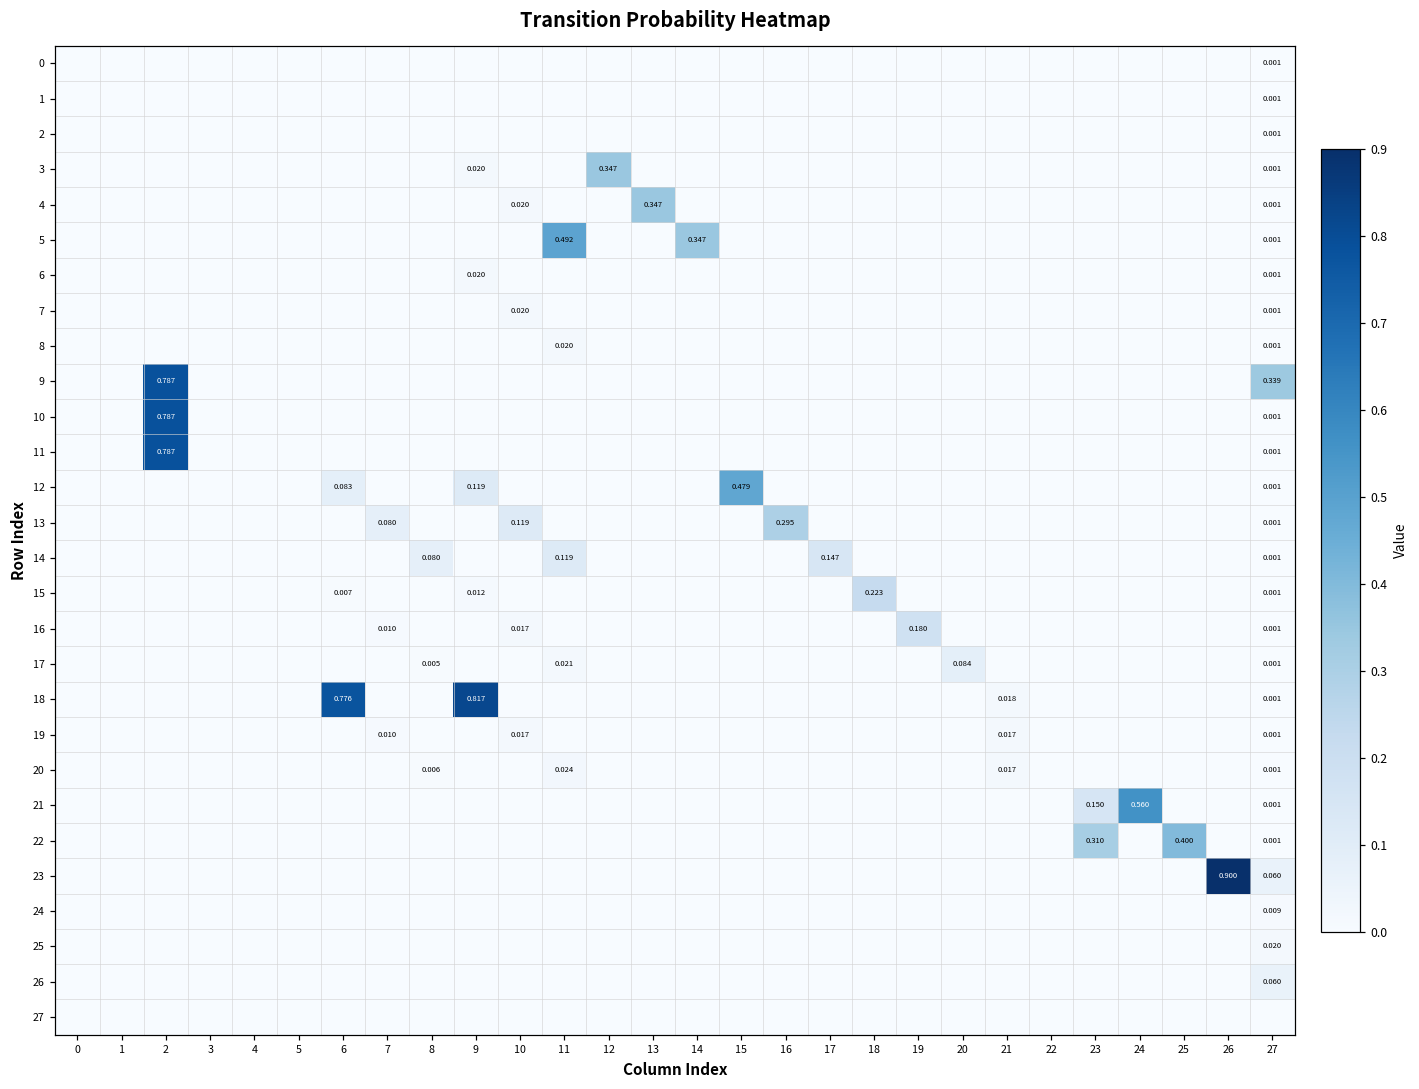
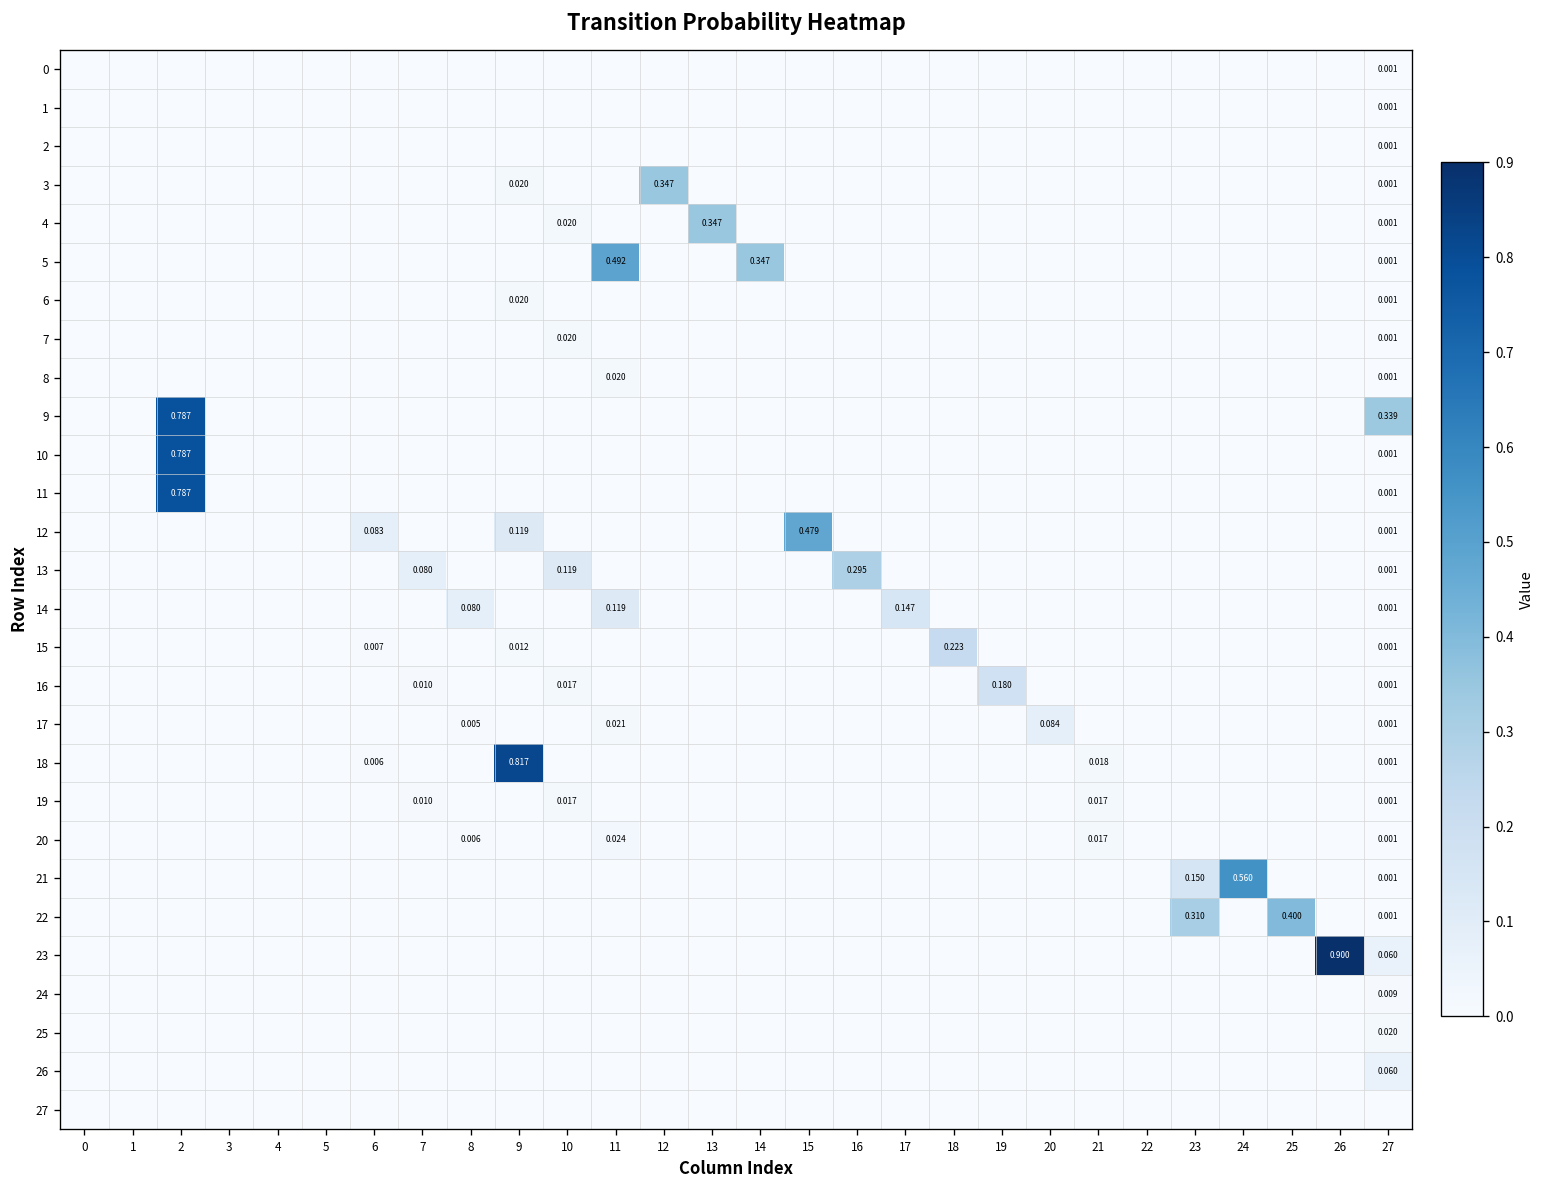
  {
    "0": {
      "27": 0.001
    },
    "1": {
      "27": 0.001
    },
    "2": {
      "27": 0.001
    },
    "3": {
      "9": 0.020,
      "12": 0.347,
      "27": 0.001
    },
    "4": {
      "10": 0.020,
      "13": 0.347,
      "27": 0.001
    },
    "5": {
      "11": 0.492,
      "14": 0.347,
      "27": 0.001
    },
    "6": {
      "9": 0.020,
      "27": 0.001
    },
    "7": {
      "10": 0.020,
      "27": 0.001
    },
    "8": {
      "11": 0.020,
      "27": 0.001
    },
    "9": {
      "2": 0.787,
      "27": 0.339
    },
    "10": {
      "2": 0.787,
      "27": 0.001
    },
    "11": {
      "2": 0.787,
      "27": 0.001
    },
    "12": {
      "6": 0.083,
      "9": 0.119,
      "15": 0.479,
      "27": 0.001
    },
    "13": {
      "7": 0.080,
      "10": 0.119,
      "16": 0.295,
      "27": 0.001
    },
    "14": {
      "8": 0.080,
      "11": 0.119,
      "17": 0.147,
      "27": 0.001
    },
    "15": {
      "6": 0.007,
      "9": 0.012,
      "18": 0.223,
      "27": 0.001
    },
    "16": {
      "7": 0.010,
      "10": 0.017,
      "19": 0.180,
      "27": 0.001
    },
    "17": {
      "8": 0.005,
      "11": 0.021,
      "20": 0.084,
      "27": 0.001
    },
    "18": {
-     "6": 0.776,
+     "6": 0.006,
      "9": 0.817,
      "21": 0.018,
      "27": 0.001
    },
    "19": {
      "7": 0.010,
      "10": 0.017,
      "21": 0.017,
      "27": 0.001
    },
    "20": {
      "8": 0.006,
      "11": 0.024,
      "21": 0.017,
      "27": 0.001
    },
    "21": {
      "23": 0.150,
      "24": 0.560,
      "27": 0.001
    },
    "22": {
      "23": 0.310,
      "25": 0.400,
      "27": 0.001
    },
    "23": {
      "26": 0.900,
      "27": 0.060
    },
    "24": {
      "27": 0.009
    },
    "25": {
      "27": 0.020
    },
    "26": {
      "27": 0.060
    }
  }
